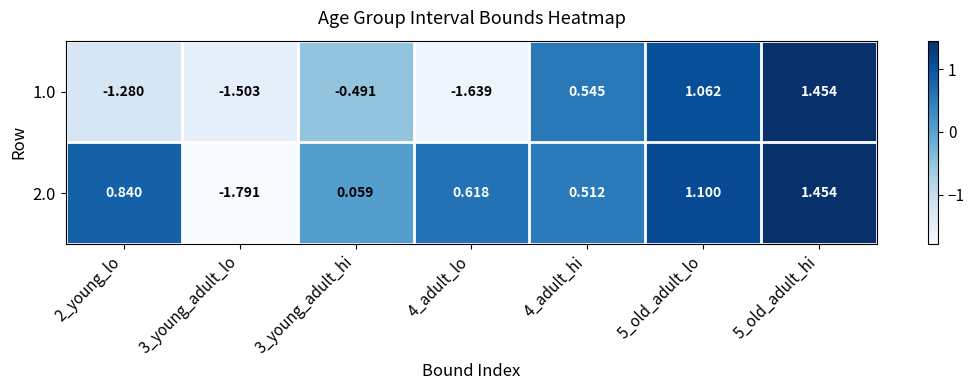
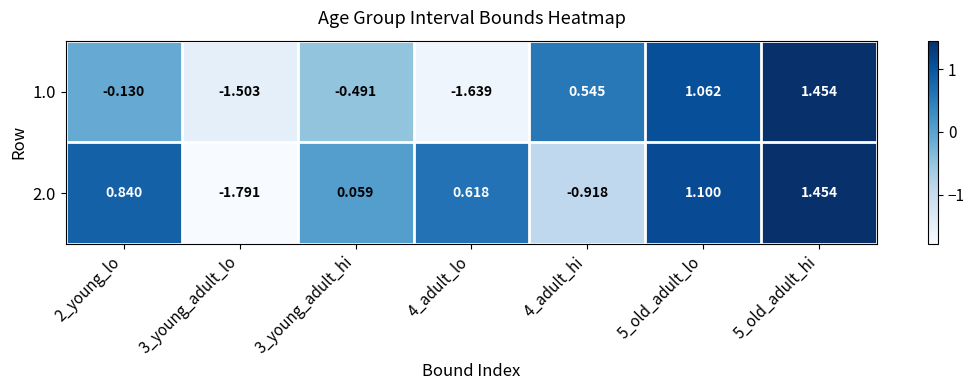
  {
    "1.0": {
-     "2_young_lo": -1.280,
+     "2_young_lo": -0.130,
      "3_young_adult_lo": -1.503,
      "3_young_adult_hi": -0.491,
      "4_adult_lo": -1.639,
      "4_adult_hi": 0.545,
      "5_old_adult_lo": 1.062,
      "5_old_adult_hi": 1.454
    },
    "2.0": {
      "2_young_lo": 0.840,
      "3_young_adult_lo": -1.791,
      "3_young_adult_hi": 0.059,
      "4_adult_lo": 0.618,
-     "4_adult_hi": 0.512,
+     "4_adult_hi": -0.918,
      "5_old_adult_lo": 1.100,
      "5_old_adult_hi": 1.454
    }
  }
